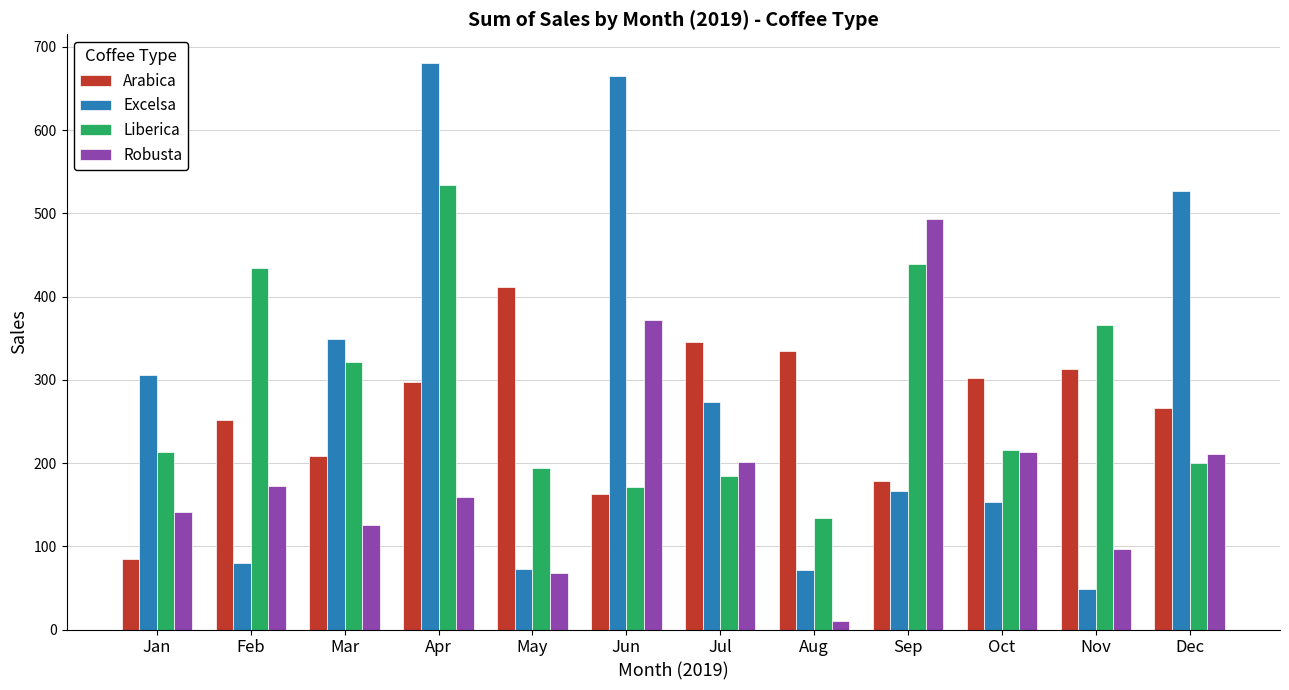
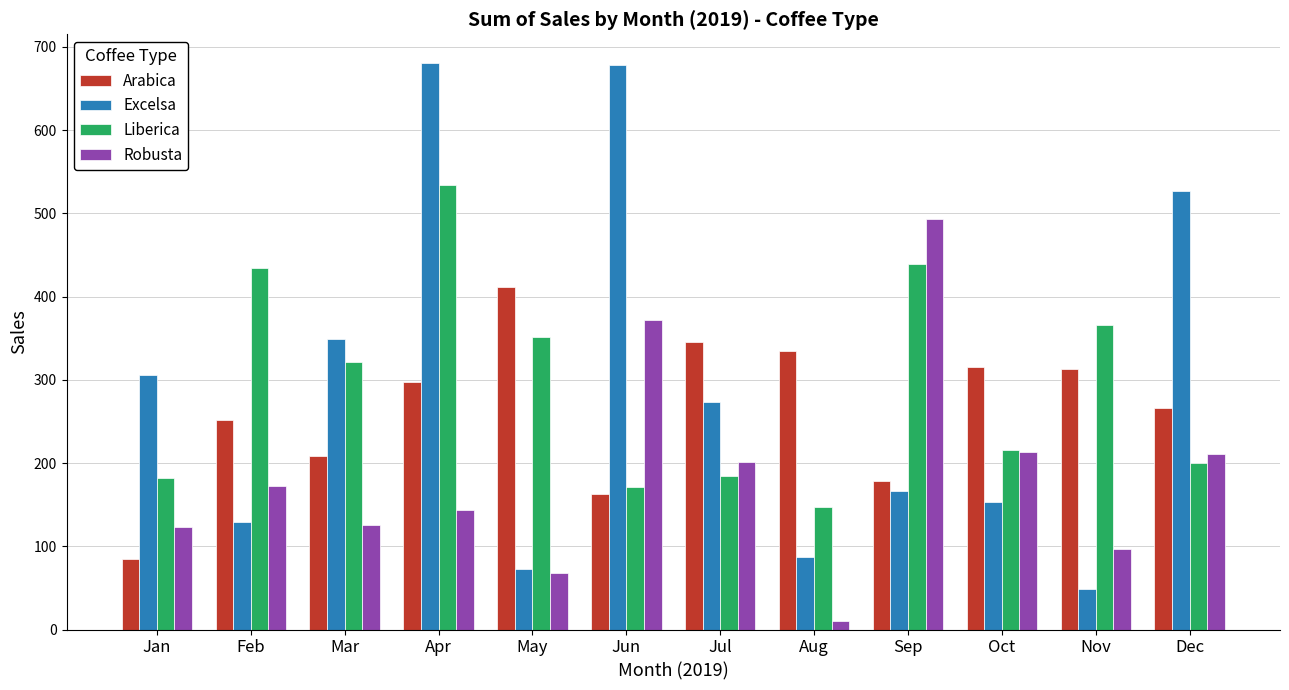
  {
    "Arabica": {
      "Jan": 90,
      "Feb": 250,
      "Mar": 210,
      "Apr": 300,
      "May": 410,
      "Jun": 160,
      "Jul": 350,
      "Aug": 330,
      "Sep": 180,
-     "Oct": 300,
+     "Oct": 320,
      "Nov": 310,
      "Dec": 270
    },
    "Excelsa": {
      "Jan": 310,
-     "Feb": 80,
+     "Feb": 130,
      "Mar": 350,
      "Apr": 680,
      "May": 70,
-     "Jun": 660,
+     "Jun": 680,
      "Jul": 270,
-     "Aug": 70,
+     "Aug": 90,
      "Sep": 170,
      "Oct": 150,
      "Nov": 50,
      "Dec": 530
    },
    "Liberica": {
-     "Jan": 210,
+     "Jan": 180,
      "Feb": 430,
      "Mar": 320,
      "Apr": 530,
-     "May": 190,
+     "May": 350,
      "Jun": 170,
      "Jul": 180,
-     "Aug": 130,
+     "Aug": 150,
      "Sep": 440,
      "Oct": 220,
      "Nov": 370,
      "Dec": 200
    },
    "Robusta": {
-     "Jan": 140,
+     "Jan": 120,
      "Feb": 170,
      "Mar": 130,
-     "Apr": 160,
+     "Apr": 140,
      "May": 70,
      "Jun": 370,
      "Jul": 200,
      "Aug": 10,
      "Sep": 490,
      "Oct": 210,
      "Nov": 100,
      "Dec": 210
    }
  }
